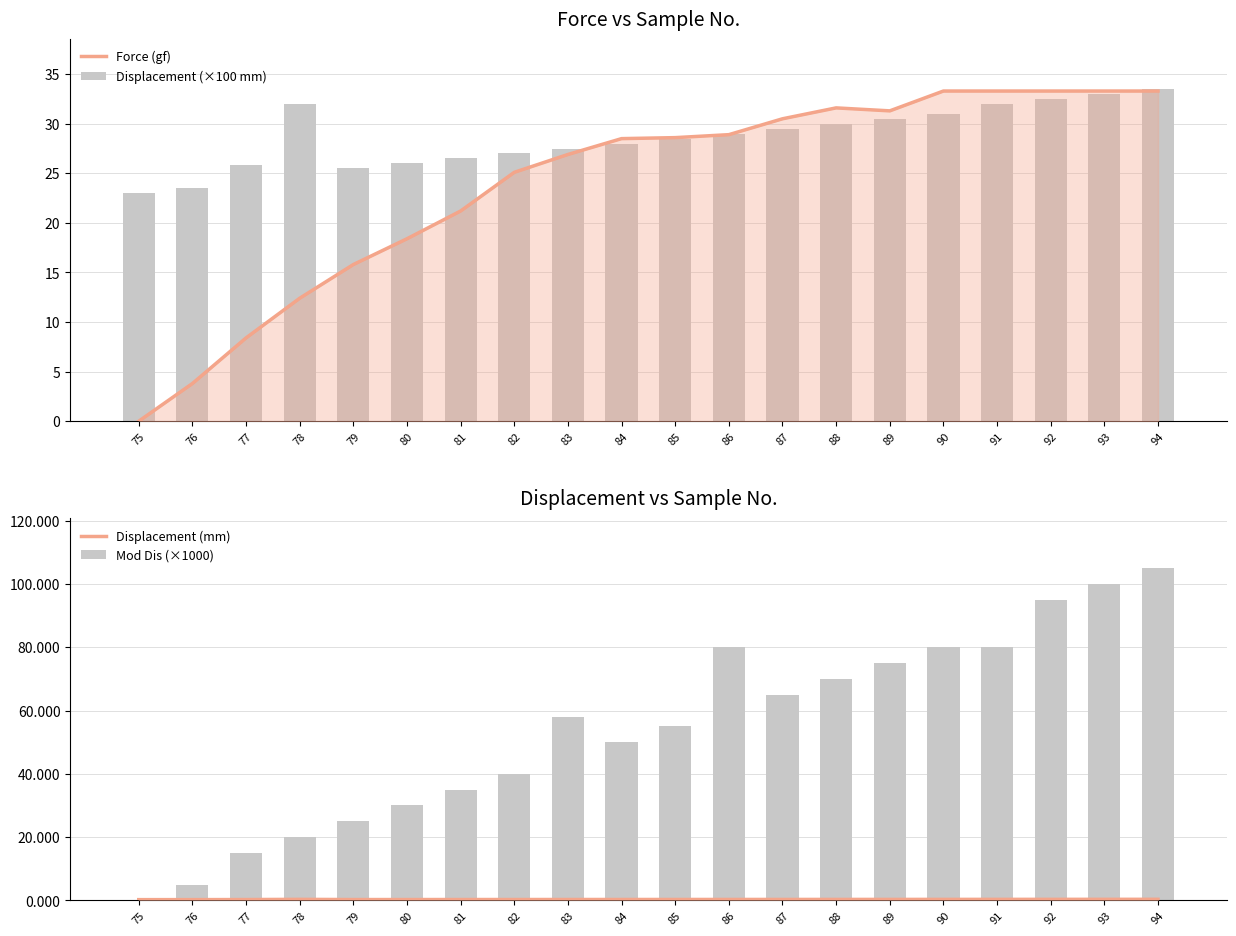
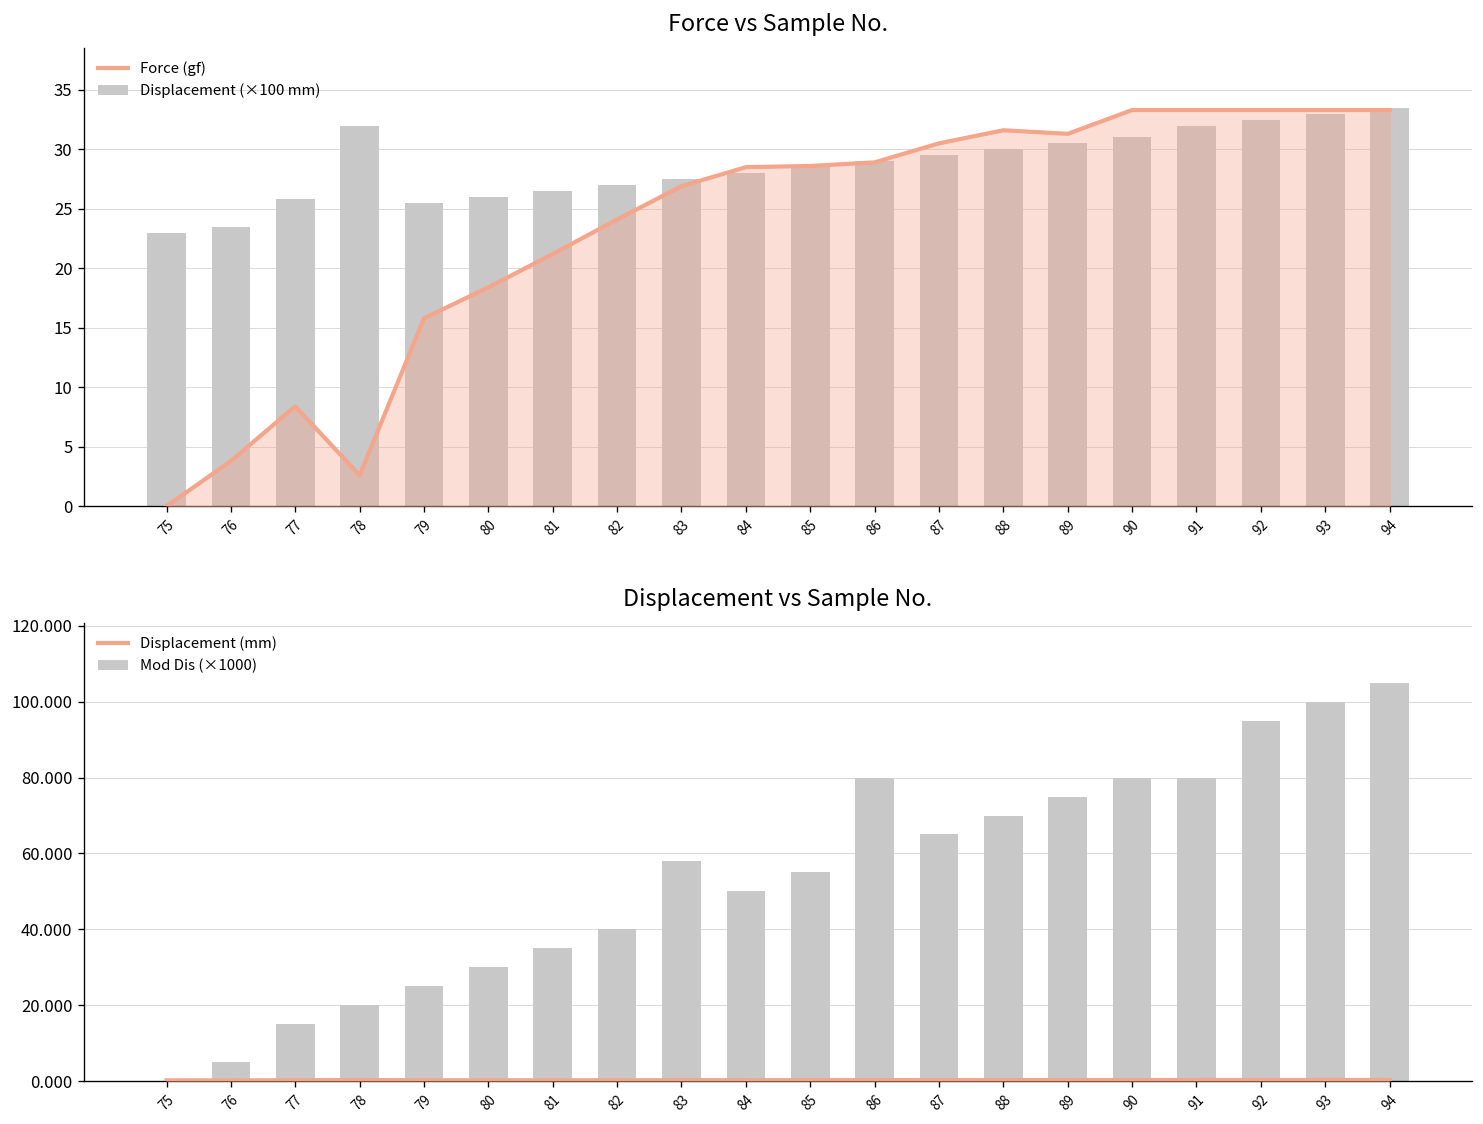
  {
    "Force vs Sample No.": {
      "Force (gf)": {
        "75": 0,
        "76": 4,
        "77": 8,
-       "78": 12,
+       "78": 3,
        "79": 16,
        "80": 18,
        "81": 21,
-       "82": 25,
+       "82": 24,
        "83": 27,
        "84": 29,
        "85": 29,
        "86": 29,
        "87": 31,
        "88": 32,
        "89": 31,
        "90": 33,
        "91": 33,
        "92": 33,
        "93": 33,
        "94": 33
      },
      "Displacement (×100 mm)": {
        "75": 23,
        "76": 24,
        "77": 26,
        "78": 32,
        "79": 26,
        "80": 26,
        "81": 27,
        "82": 27,
        "83": 28,
        "84": 28,
        "85": 28,
        "86": 29,
        "87": 30,
        "88": 30,
        "89": 31,
        "90": 31,
        "91": 32,
        "92": 33,
        "93": 33,
        "94": 34
      }
    },
    "Displacement vs Sample No.": {
      "Displacement (mm)": {
        "75": 0,
        "76": 0,
        "77": 0,
        "78": 0,
        "79": 0,
        "80": 0,
        "81": 0,
        "82": 0,
        "83": 0,
        "84": 0,
        "85": 0,
        "86": 0,
        "87": 0,
        "88": 0,
        "89": 0,
        "90": 0,
        "91": 0,
        "92": 0,
        "93": 0,
        "94": 0
      },
      "Mod Dis (×1000)": {
        "75": 0,
        "76": 5,
        "77": 15,
        "78": 20,
        "79": 25,
        "80": 30,
        "81": 35,
        "82": 40,
        "83": 58,
        "84": 50,
        "85": 55,
        "86": 80,
        "87": 65,
        "88": 70,
        "89": 75,
        "90": 80,
        "91": 80,
        "92": 95,
        "93": 100,
        "94": 105
      }
    }
  }
